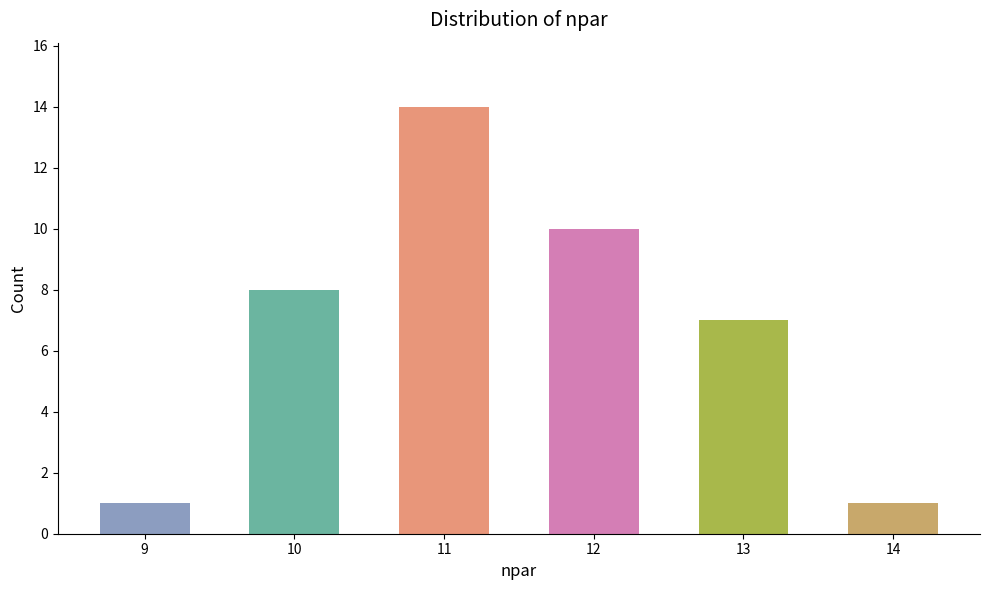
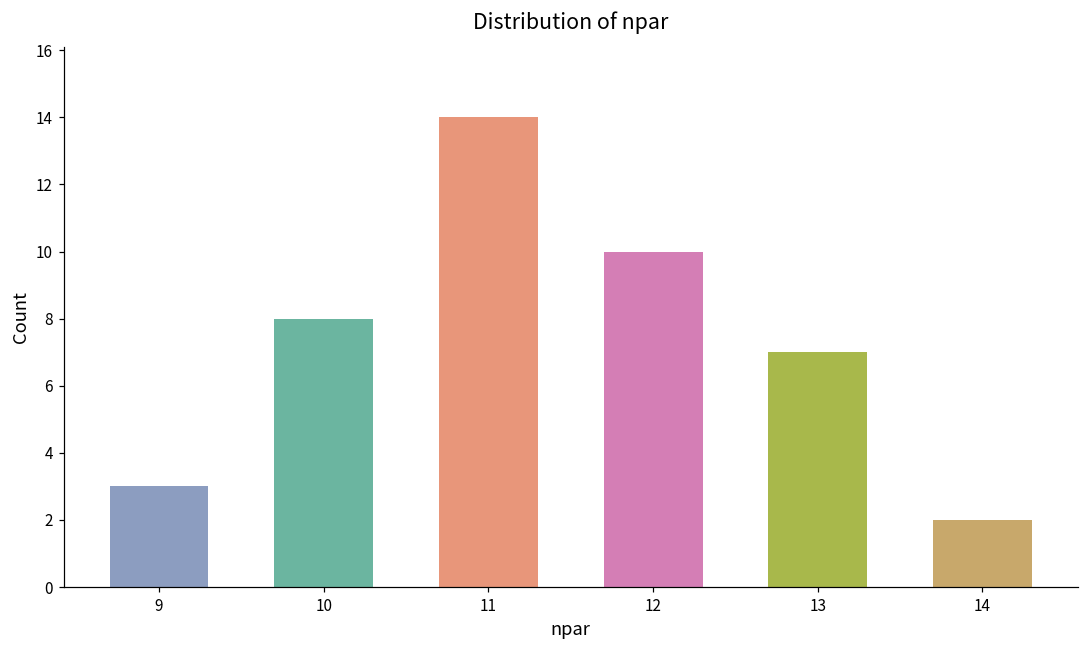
  {
-   "9": 1,
+   "9": 3,
    "10": 8,
    "11": 14,
    "12": 10,
    "13": 7,
-   "14": 1
+   "14": 2
  }
